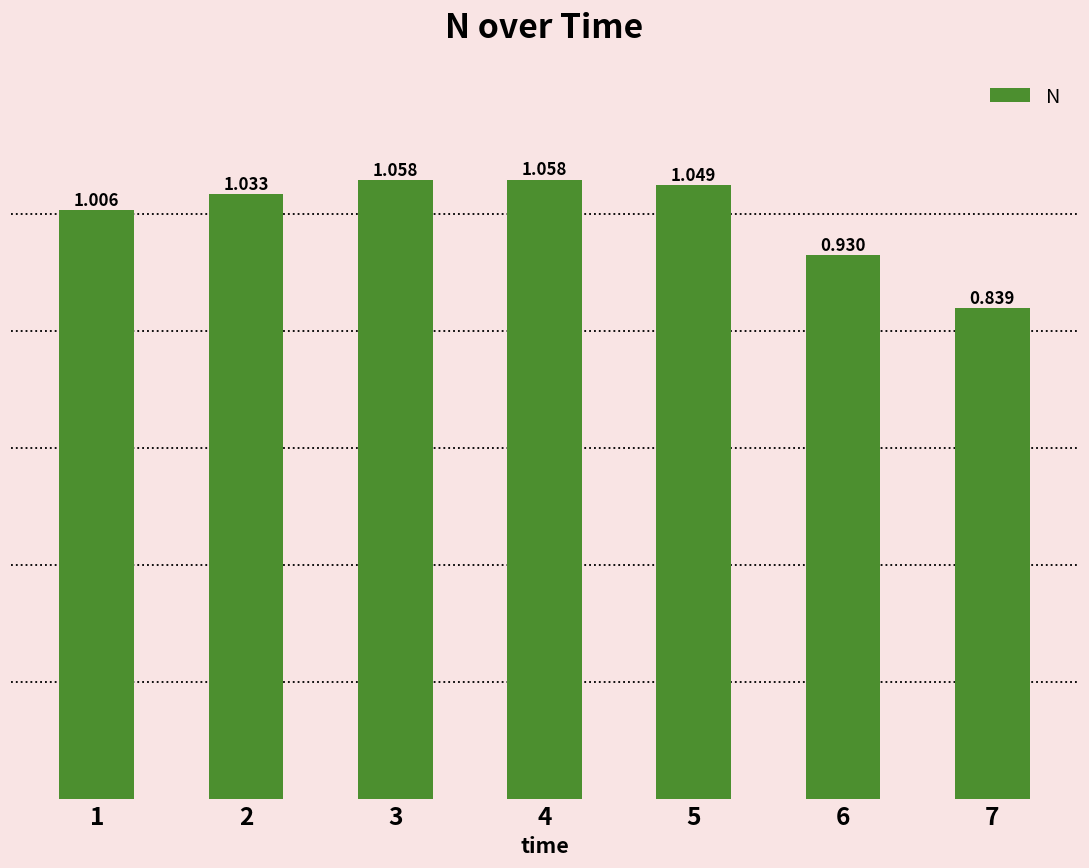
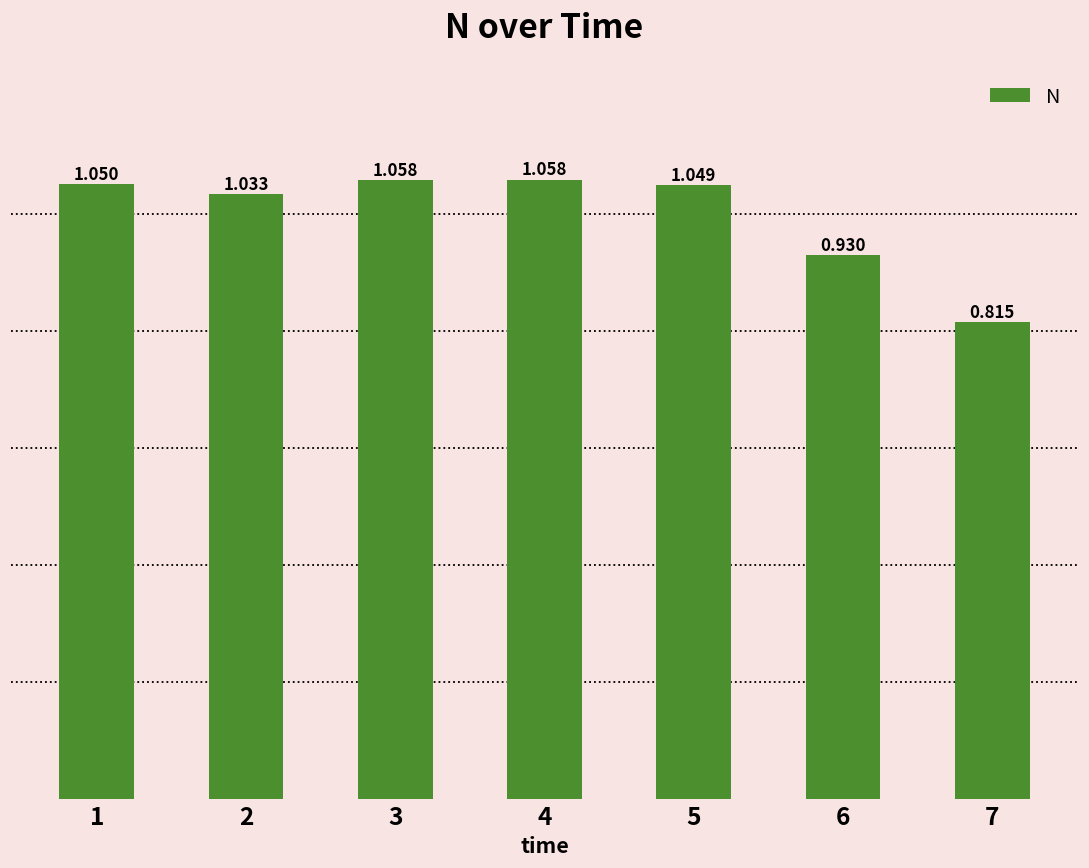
  {
-   "1": 1.006,
+   "1": 1.050,
    "2": 1.033,
    "3": 1.058,
    "4": 1.058,
    "5": 1.049,
    "6": 0.930,
-   "7": 0.839
+   "7": 0.815
  }
